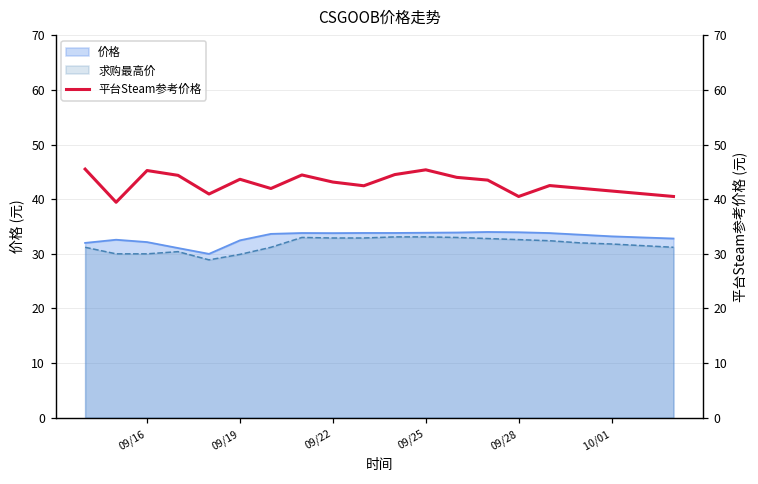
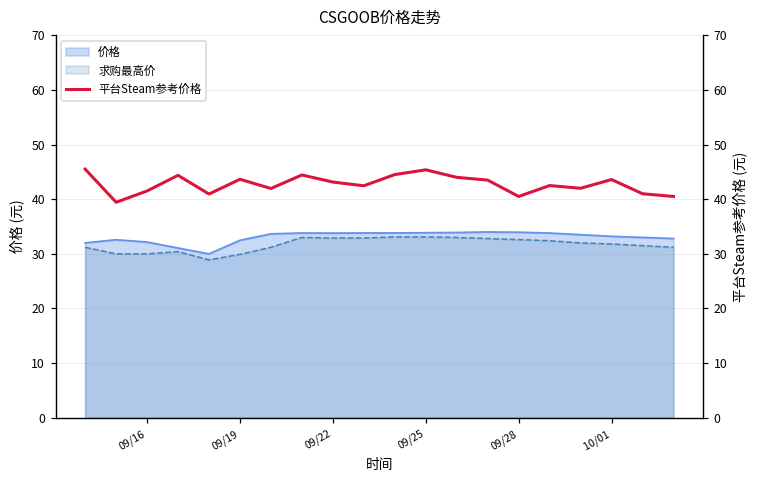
  {
    "平台Steam参考价格": {
-     "09/16": 45,
+     "09/16": 42,
      "09/19": 44,
      "09/22": 43,
      "09/25": 45,
      "09/28": 41,
-     "10/01": 42
+     "10/01": 44
    }
  }
